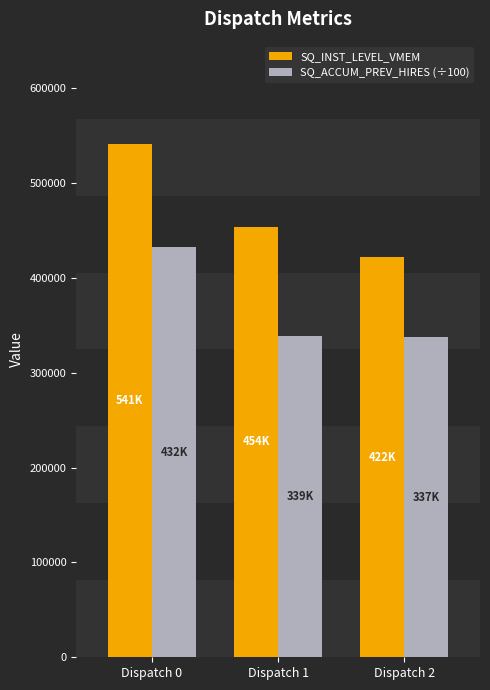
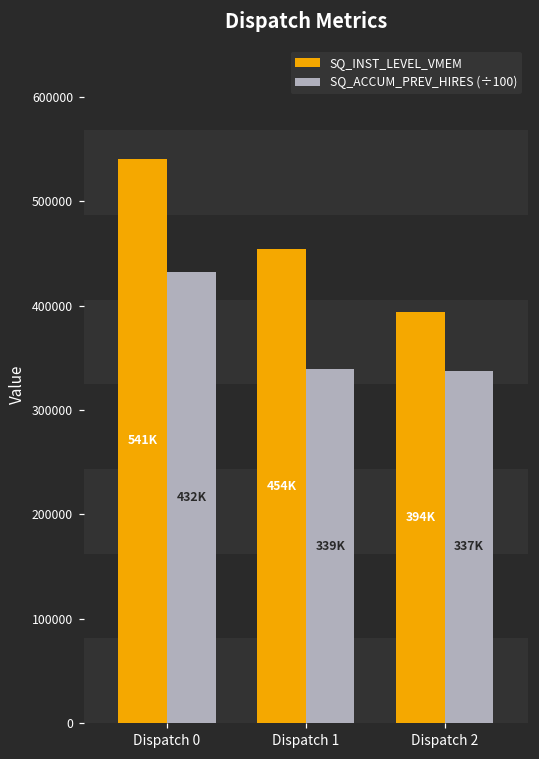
  {
    "SQ_INST_LEVEL_VMEM": {
      "Dispatch 0": "541K",
      "Dispatch 1": "454K",
-     "Dispatch 2": "422K"
+     "Dispatch 2": "394K"
    },
    "SQ_ACCUM_PREV_HIRES (÷100)": {
      "Dispatch 0": "432K",
      "Dispatch 1": "339K",
      "Dispatch 2": "337K"
    }
  }
